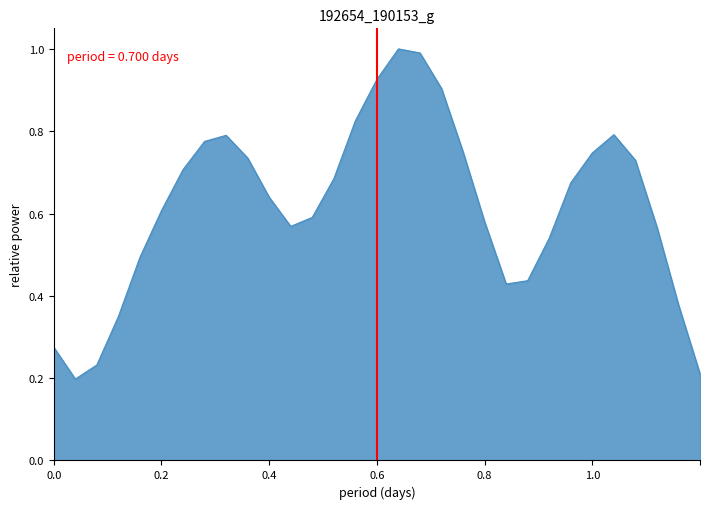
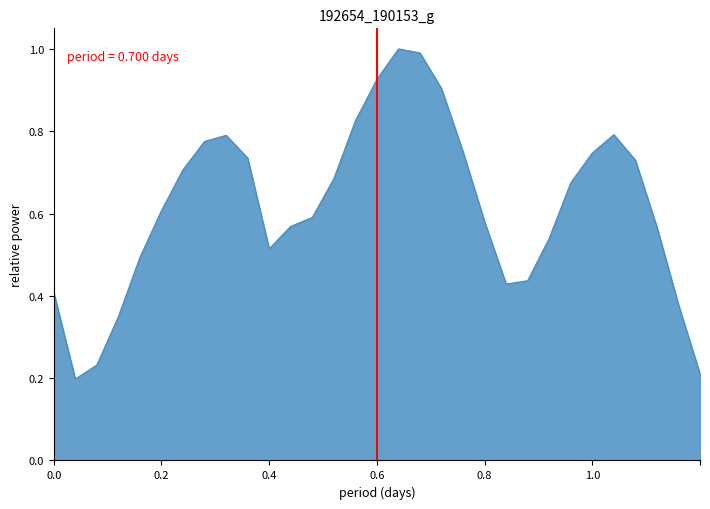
  {
-   "0.0": 0.27,
+   "0.0": 0.41,
    "0.2": 0.61,
-   "0.4": 0.64,
+   "0.4": 0.51,
    "0.6": 0.93,
    "0.8": 0.58,
    "1.0": 0.75
  }
